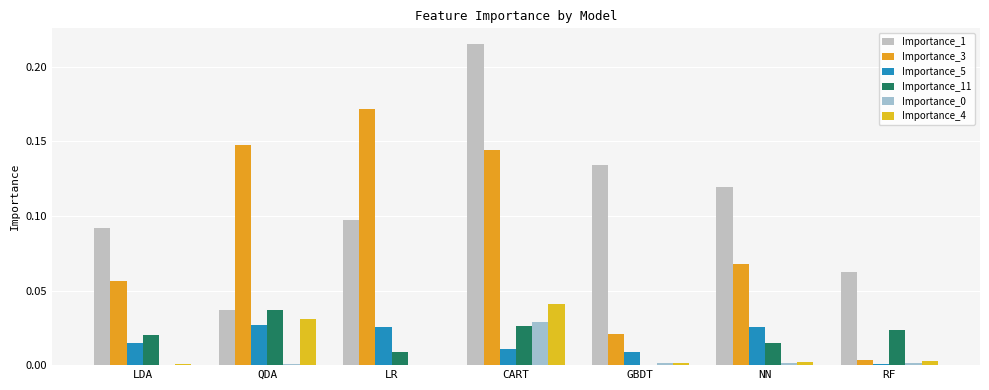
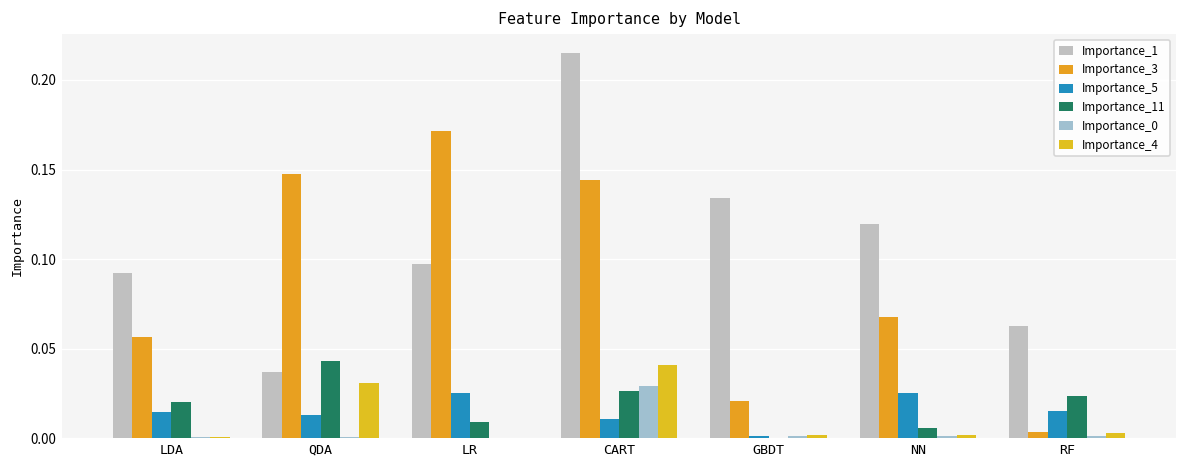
  {
    "Importance_5": {
      "LDA": 0.015,
-     "QDA": 0.027,
+     "QDA": 0.013,
      "LR": 0.025,
      "CART": 0.011,
-     "GBDT": 0.009,
+     "GBDT": 0.001,
      "NN": 0.025,
-     "RF": 0.001
+     "RF": 0.015
    },
    "Importance_11": {
      "LDA": 0.020,
-     "QDA": 0.037,
+     "QDA": 0.043,
      "LR": 0.009,
      "CART": 0.026,
-     "NN": 0.015,
+     "NN": 0.006,
      "RF": 0.024
    }
  }
